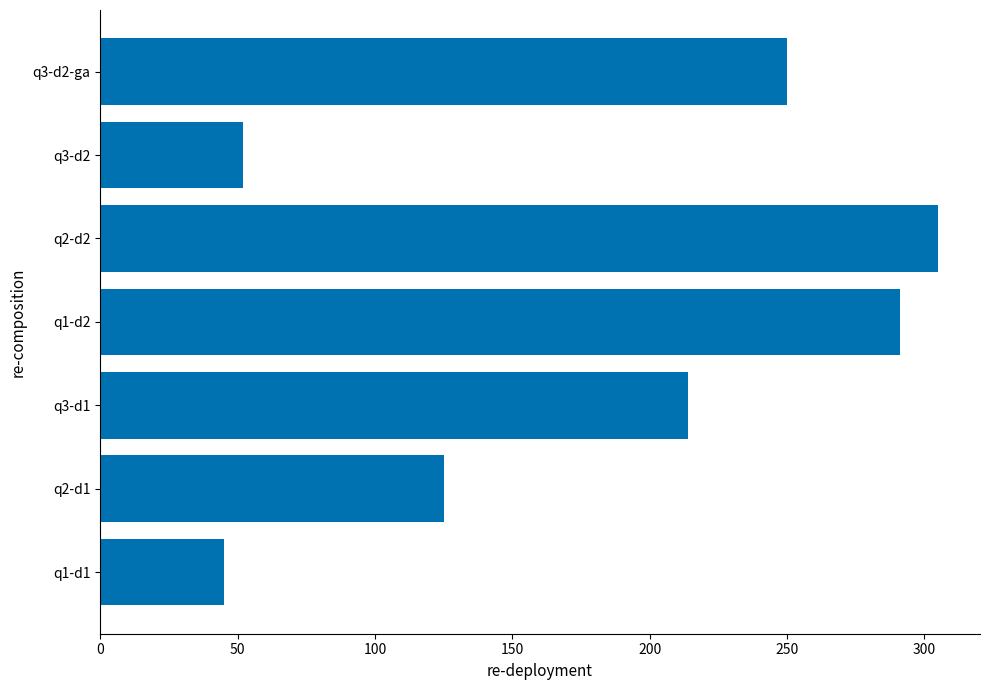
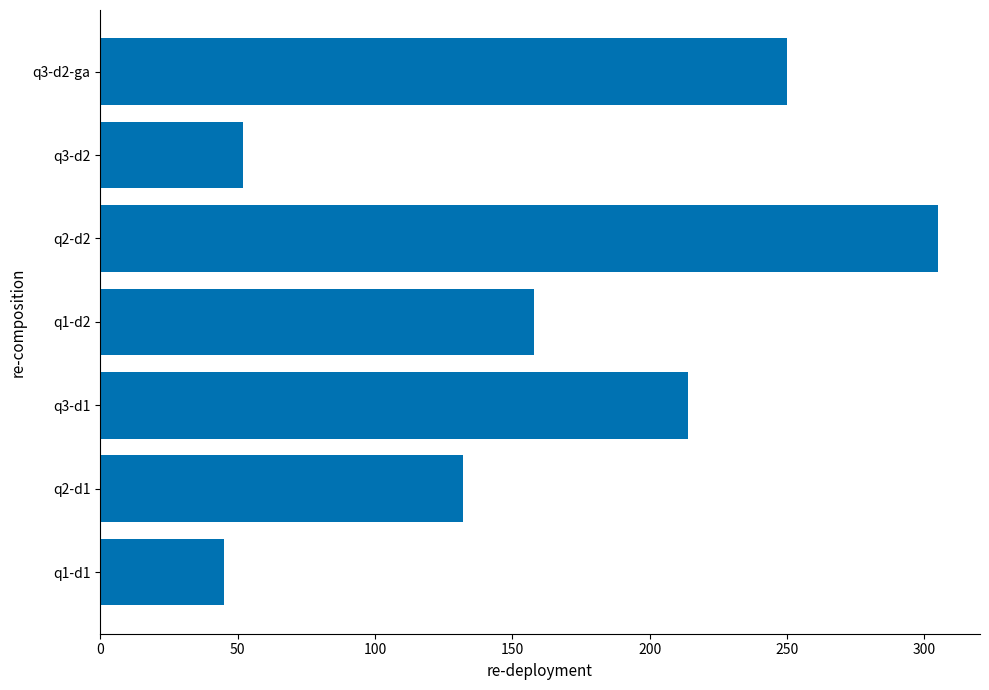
  {
    "q3-d2-ga": 250,
    "q3-d2": 52,
    "q2-d2": 305,
-   "q1-d2": 291,
+   "q1-d2": 158,
    "q3-d1": 214,
-   "q2-d1": 125,
+   "q2-d1": 132,
    "q1-d1": 45
  }
